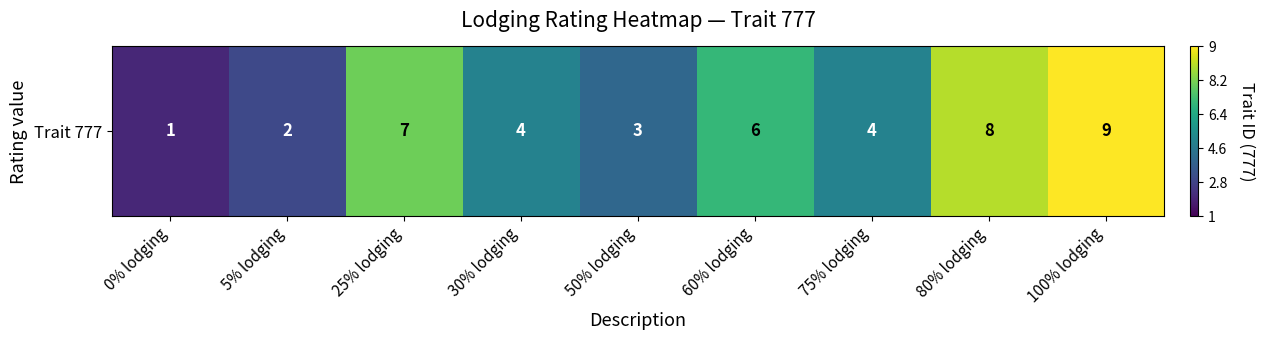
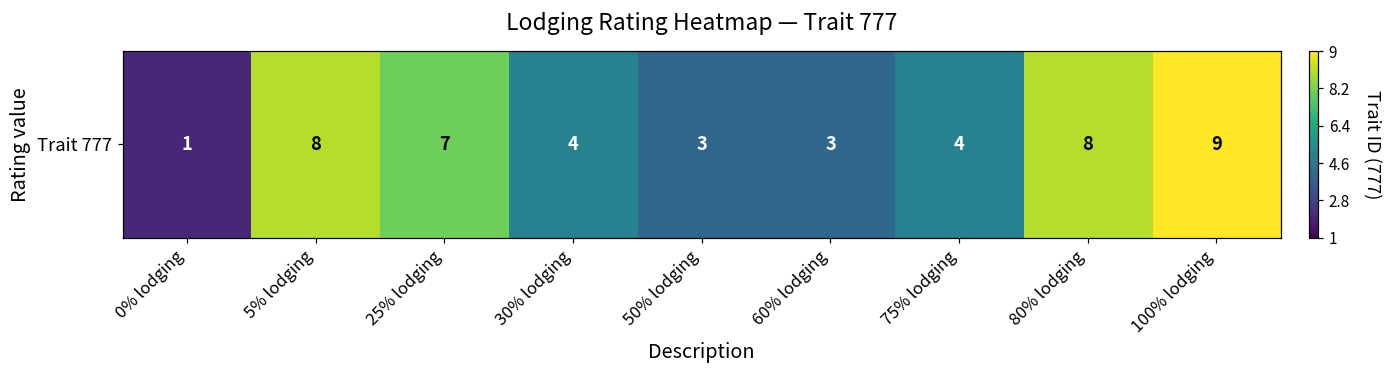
  {
    "Trait 777": {
      "0% lodging": 1,
-     "5% lodging": 2,
+     "5% lodging": 8,
      "25% lodging": 7,
      "30% lodging": 4,
      "50% lodging": 3,
-     "60% lodging": 6,
+     "60% lodging": 3,
      "75% lodging": 4,
      "80% lodging": 8,
      "100% lodging": 9
    }
  }
